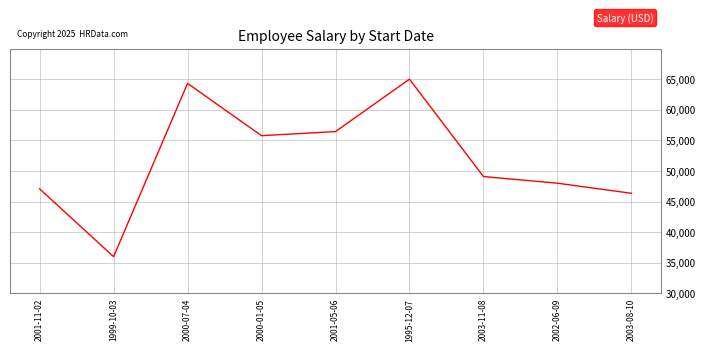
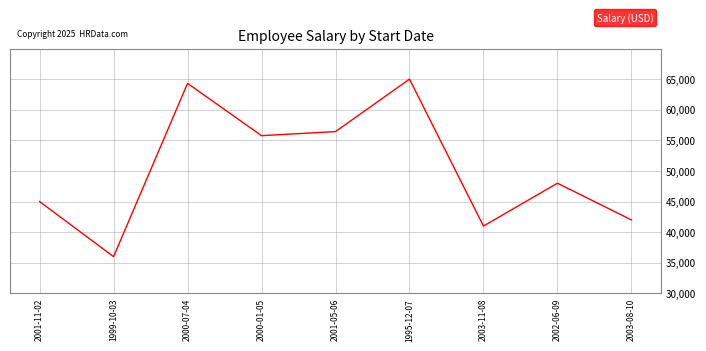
  {
-   "2001-11-02": "47,000",
+   "2001-11-02": "45,000",
    "1999-10-03": "36,000",
    "2000-07-04": "64,000",
    "2000-01-05": "56,000",
    "2001-05-06": "56,000",
    "1995-12-07": "65,000",
-   "2003-11-08": "49,000",
+   "2003-11-08": "41,000",
    "2002-06-09": "48,000",
-   "2003-08-10": "46,000"
+   "2003-08-10": "42,000"
  }
